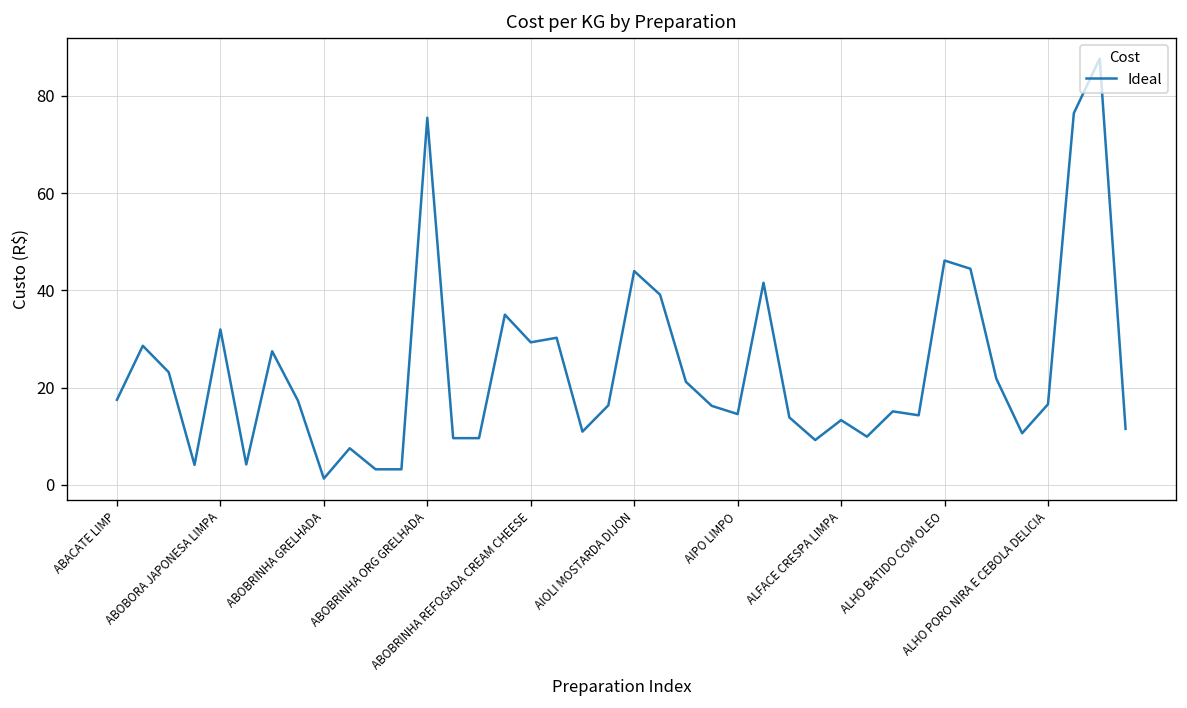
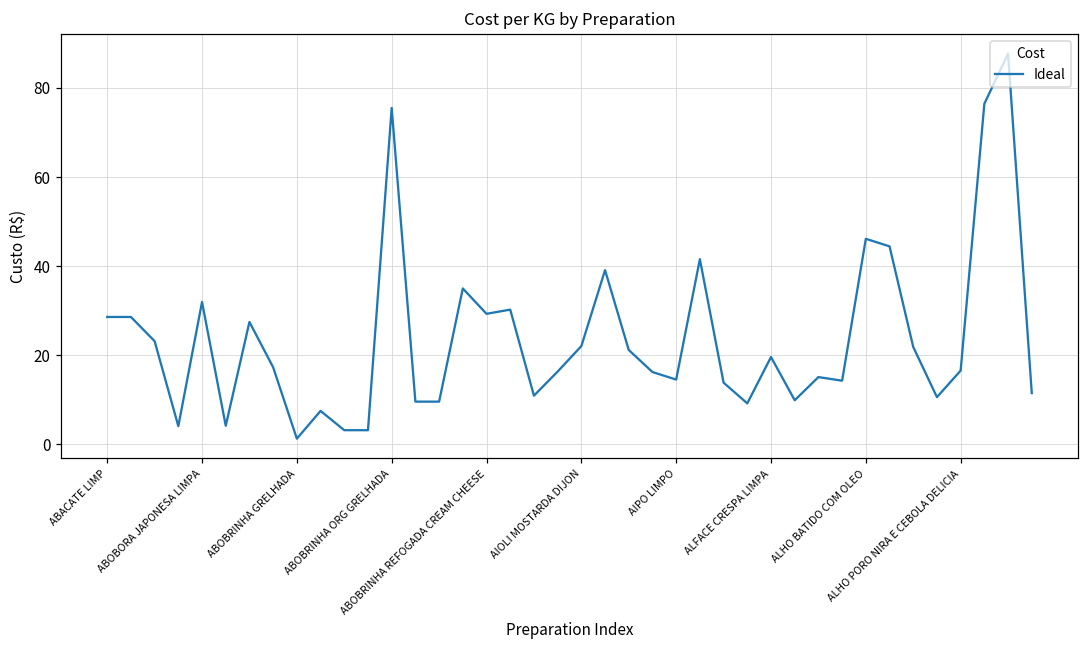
  {
-   "ABACATE LIMP": 17,
+   "ABACATE LIMP": 29,
    "ABOBORA JAPONESA LIMPA": 32,
    "ABOBRINHA GRELHADA": 1,
    "ABOBRINHA ORG GRELHADA": 76,
    "ABOBRINHA REFOGADA CREAM CHEESE": 29,
-   "AIOLI MOSTARDA DIJON": 44,
+   "AIOLI MOSTARDA DIJON": 22,
    "AIPO LIMPO": 15,
-   "ALFACE CRESPA LIMPA": 13,
+   "ALFACE CRESPA LIMPA": 20,
    "ALHO BATIDO COM OLEO": 46,
    "ALHO PORO NIRA E CEBOLA DELICIA": 17
  }
